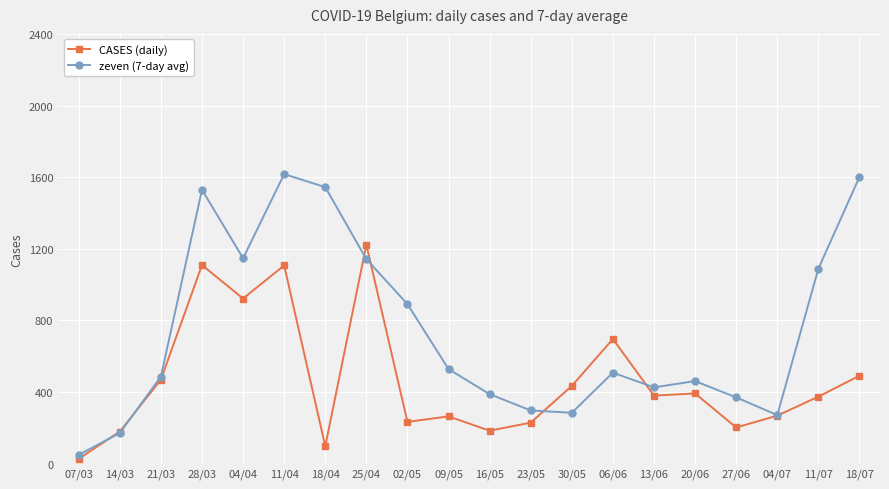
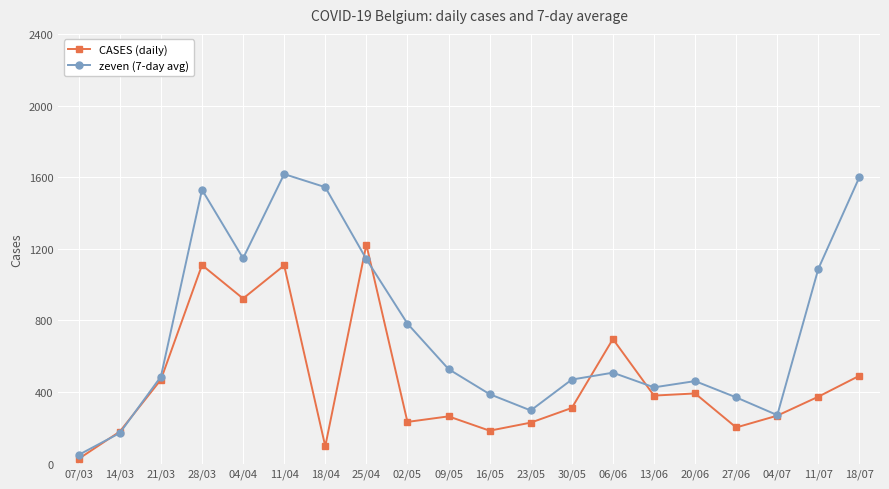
  {
    "CASES (daily)": {
      "07/03": 30,
      "21/03": 470,
      "28/03": 1110,
      "04/04": 920,
      "11/04": 1110,
      "18/04": 100,
      "25/04": 1220,
      "02/05": 230,
      "09/05": 260,
      "16/05": 180,
      "23/05": 230,
-     "30/05": 430,
+     "30/05": 310,
      "06/06": 700,
      "13/06": 380,
      "20/06": 390,
      "27/06": 200,
      "11/07": 370,
      "18/07": 490
    },
    "zeven (7-day avg)": {
      "07/03": 50,
      "21/03": 490,
      "28/03": 1530,
      "04/04": 1150,
      "11/04": 1620,
      "18/04": 1540,
      "25/04": 1140,
-     "02/05": 890,
+     "02/05": 780,
      "09/05": 530,
      "16/05": 390,
      "23/05": 300,
-     "30/05": 280,
+     "30/05": 470,
      "06/06": 510,
      "13/06": 430,
      "20/06": 460,
      "27/06": 370,
      "11/07": 1090,
      "18/07": 1600
    }
  }
